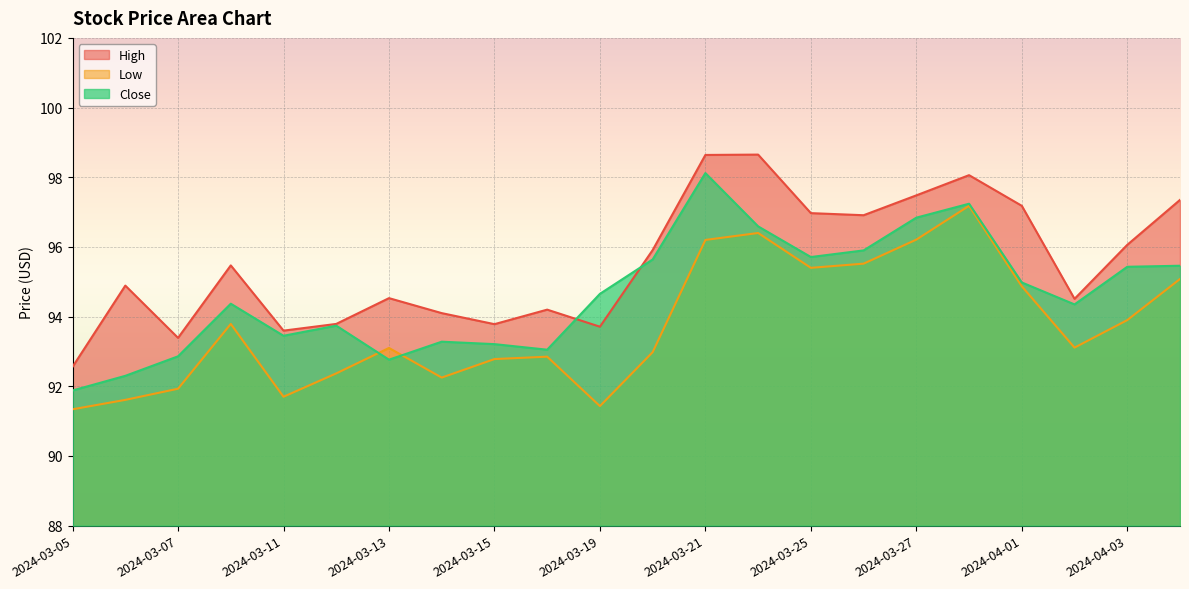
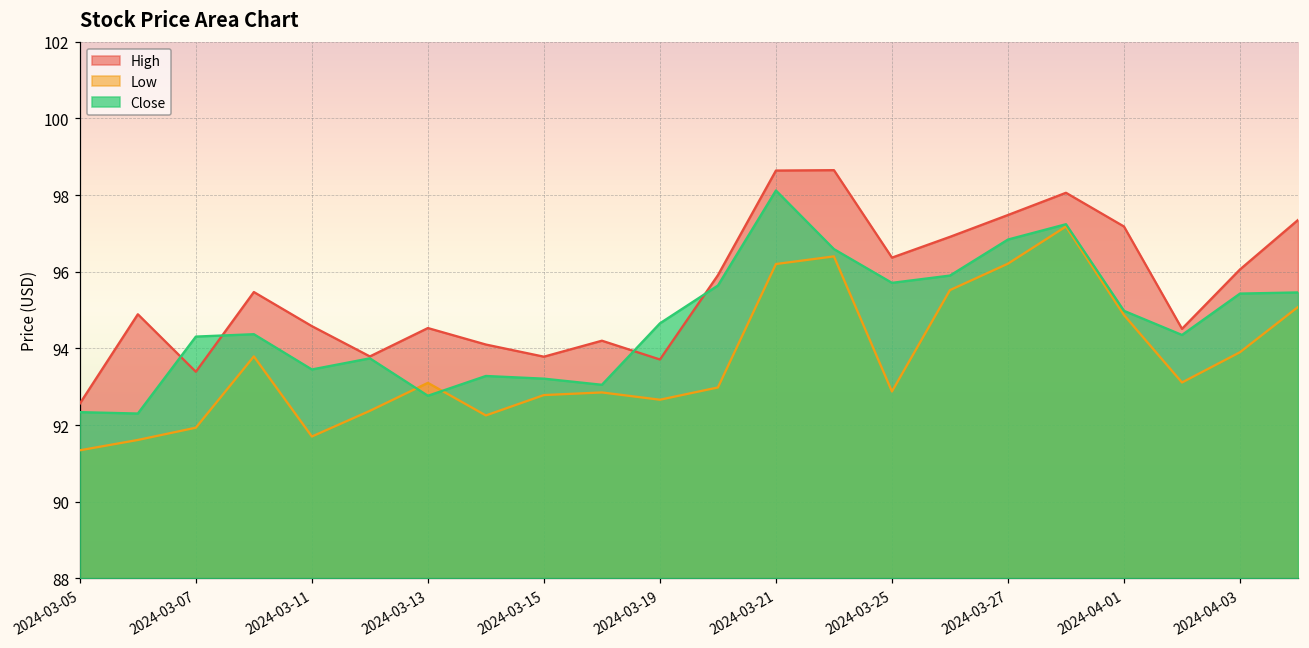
  {
    "High": {
      "2024-03-05": 92.6,
      "2024-03-07": 93.4,
-     "2024-03-11": 93.6,
+     "2024-03-11": 94.6,
      "2024-03-13": 94.5,
      "2024-03-15": 93.8,
      "2024-03-19": 93.7,
      "2024-03-21": 98.6,
-     "2024-03-25": 97.0,
+     "2024-03-25": 96.4,
      "2024-03-27": 97.5,
      "2024-04-01": 97.2,
      "2024-04-03": 96.1
    },
    "Low": {
      "2024-03-05": 91.3,
      "2024-03-07": 91.9,
      "2024-03-11": 91.7,
      "2024-03-13": 93.1,
      "2024-03-15": 92.8,
-     "2024-03-19": 91.4,
+     "2024-03-19": 92.7,
      "2024-03-21": 96.2,
-     "2024-03-25": 95.4,
+     "2024-03-25": 92.9,
      "2024-03-27": 96.2,
      "2024-04-01": 94.9,
      "2024-04-03": 93.9
    },
    "Close": {
-     "2024-03-05": 91.9,
-     "2024-03-07": 92.9,
+     "2024-03-05": 92.3,
+     "2024-03-07": 94.3,
      "2024-03-11": 93.4,
      "2024-03-13": 92.8,
      "2024-03-15": 93.2,
      "2024-03-19": 94.7,
      "2024-03-21": 98.1,
      "2024-03-25": 95.7,
      "2024-03-27": 96.8,
      "2024-04-01": 95.0,
      "2024-04-03": 95.4
    }
  }
